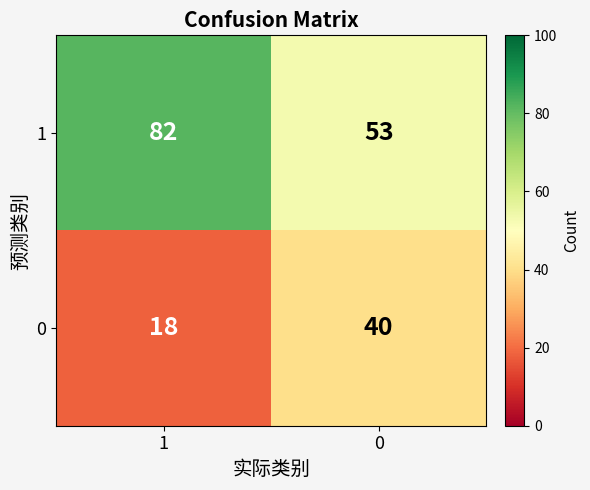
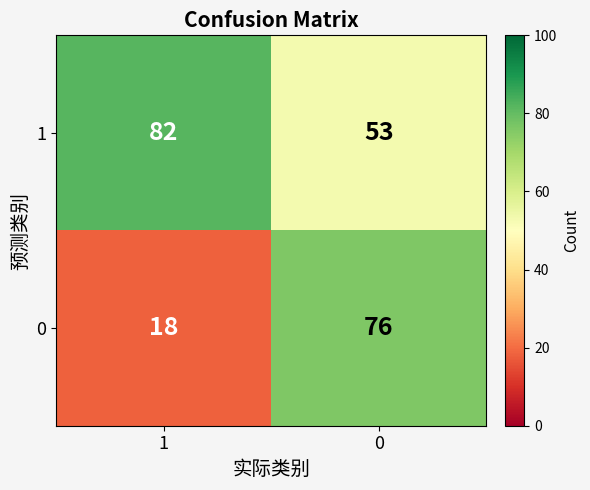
  {
    "1": {
      "1": 82,
      "0": 53
    },
    "0": {
      "1": 18,
-     "0": 40
+     "0": 76
    }
  }
